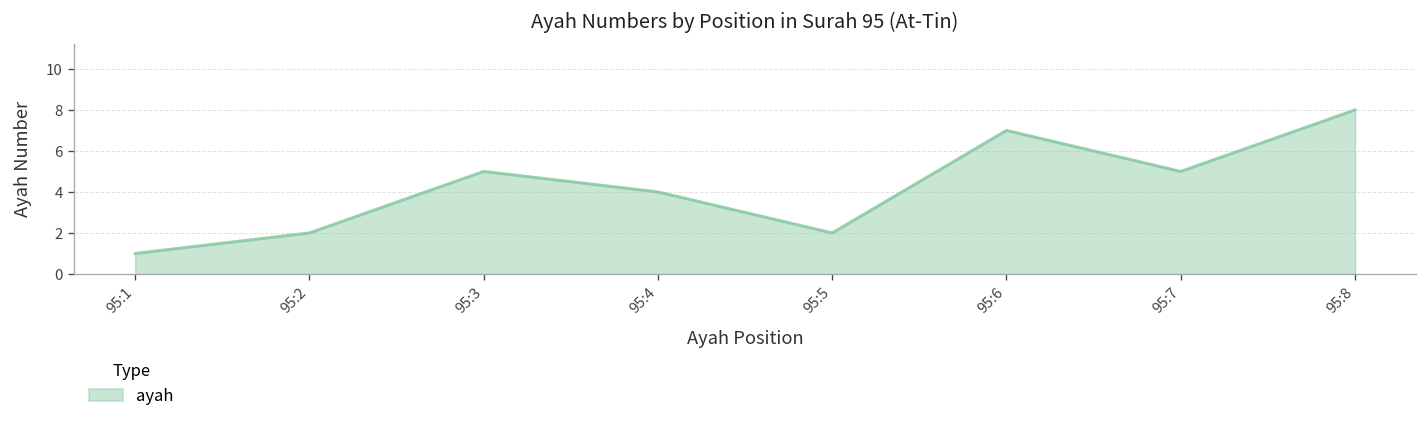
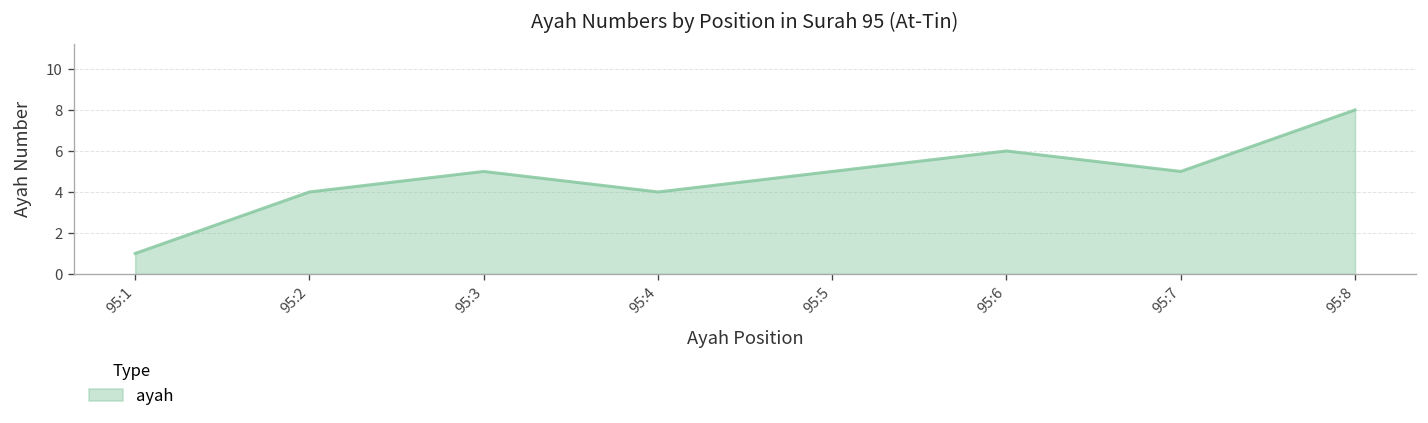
  {
    "95:1": 1,
-   "95:2": 2,
+   "95:2": 4,
    "95:3": 5,
    "95:4": 4,
-   "95:5": 2,
-   "95:6": 7,
+   "95:5": 5,
+   "95:6": 6,
    "95:7": 5,
    "95:8": 8
  }
